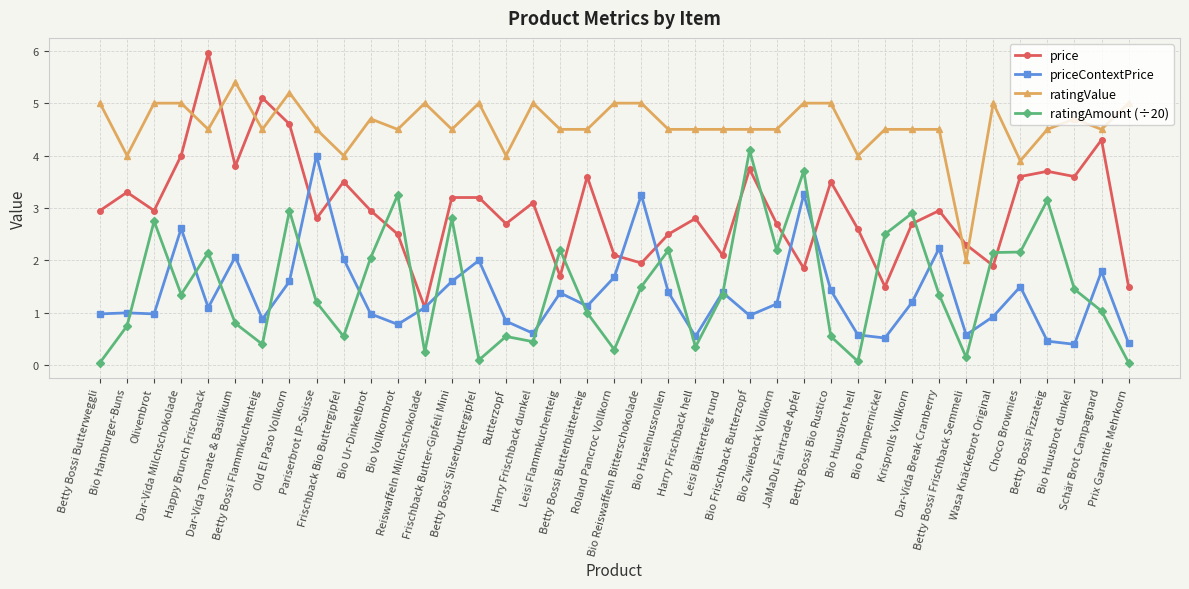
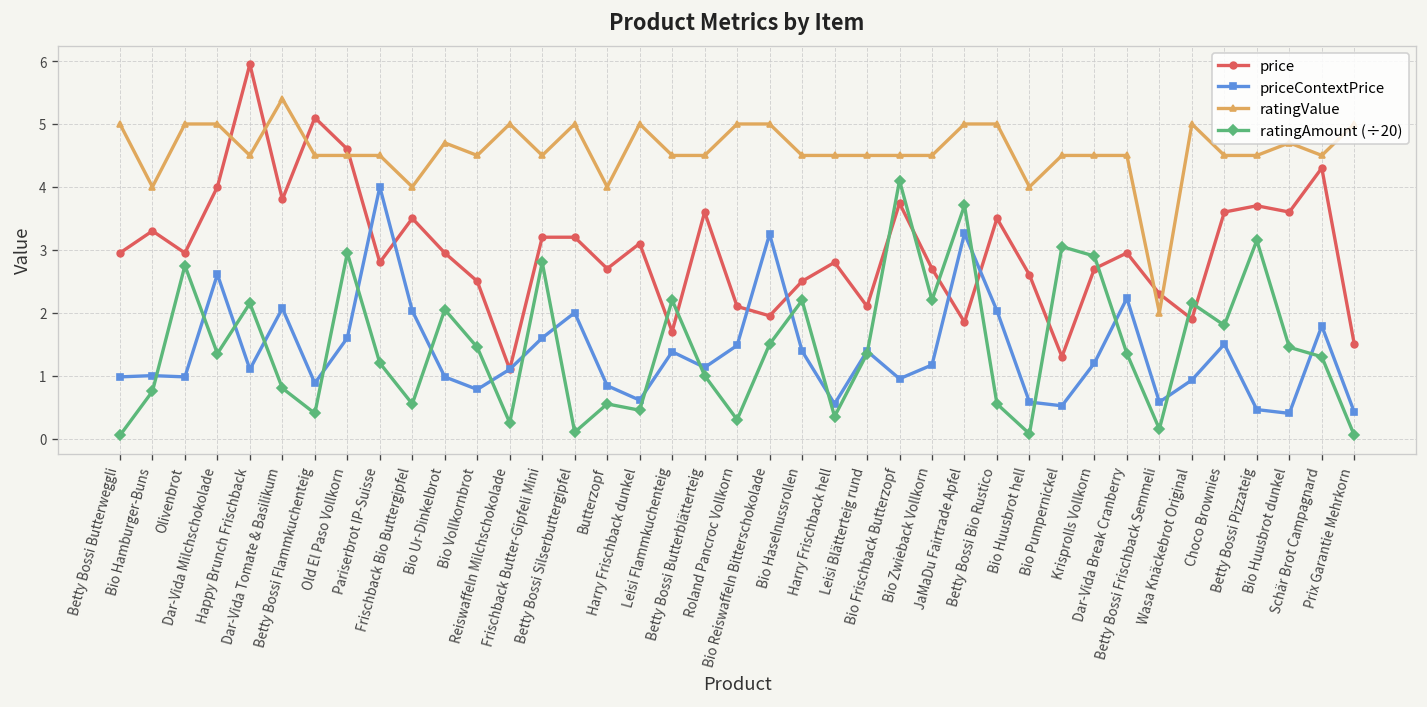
  {
    "price": {
      "Betty Bossi Butterweggli": 3.0,
      "Bio Hamburger-Buns": 3.3,
      "Olivenbrot": 3.0,
      "Dar-Vida Milchschokolade": 4.0,
      "Happy Brunch Frischback": 6.0,
      "Dar-Vida Tomate & Basilikum": 3.8,
      "Betty Bossi Flammkuchenteig": 5.1,
      "Old El Paso Vollkorn": 4.6,
      "Pariserbrot IP-Suisse": 2.8,
      "Frischback Bio Buttergipfel": 3.5,
      "Bio Ur-Dinkelbrot": 3.0,
      "Bio Vollkornbrot": 2.5,
      "Frischback Butter-Gipfeli Mini": 3.2,
      "Betty Bossi Silserbuttergipfel": 3.2,
      "Butterzopf": 2.7,
      "Harry Frischback dunkel": 3.1,
      "Leisi Flammkuchenteig": 1.7,
      "Betty Bossi Butterblätterteig": 3.6,
      "Roland Pancroc Vollkorn": 2.1,
      "Bio Reiswaffeln Bitterschokolade": 2.0,
      "Bio Haselnussrollen": 2.5,
      "Harry Frischback hell": 2.8,
      "Leisi Blätterteig rund": 2.1,
      "Bio Frischback Butterzopf": 3.7,
      "Bio Zwieback Vollkorn": 2.7,
      "JaMaDu Fairtrade Apfel": 1.9,
      "Betty Bossi Bio Rustico": 3.5,
      "Bio Huusbrot hell": 2.6,
-     "Bio Pumpernickel": 1.5,
+     "Bio Pumpernickel": 1.3,
      "Krisprolls Vollkorn": 2.7,
      "Dar-Vida Break Cranberry": 3.0,
      "Betty Bossi Frischback Semmeli": 2.3,
      "Wasa Knäckebrot Original": 1.9,
      "Choco Brownies": 3.6,
      "Betty Bossi Pizzateig": 3.7,
      "Bio Huusbrot dunkel": 3.6,
      "Schär Brot Campagnard": 4.3,
      "Prix Garantie Mehrkorn": 1.5
    },
    "priceContextPrice": {
      "Betty Bossi Butterweggli": 1.0,
      "Bio Hamburger-Buns": 1.0,
      "Olivenbrot": 1.0,
      "Dar-Vida Milchschokolade": 2.6,
      "Happy Brunch Frischback": 1.1,
      "Dar-Vida Tomate & Basilikum": 2.1,
      "Betty Bossi Flammkuchenteig": 0.9,
      "Old El Paso Vollkorn": 1.6,
      "Pariserbrot IP-Suisse": 4.0,
      "Frischback Bio Buttergipfel": 2.0,
      "Bio Ur-Dinkelbrot": 1.0,
      "Bio Vollkornbrot": 0.8,
      "Frischback Butter-Gipfeli Mini": 1.6,
      "Betty Bossi Silserbuttergipfel": 2.0,
      "Butterzopf": 0.8,
      "Harry Frischback dunkel": 0.6,
      "Leisi Flammkuchenteig": 1.4,
      "Betty Bossi Butterblätterteig": 1.1,
-     "Roland Pancroc Vollkorn": 1.7,
+     "Roland Pancroc Vollkorn": 1.5,
      "Bio Reiswaffeln Bitterschokolade": 3.3,
      "Bio Haselnussrollen": 1.4,
      "Harry Frischback hell": 0.6,
      "Bio Frischback Butterzopf": 1.0,
      "Bio Zwieback Vollkorn": 1.2,
      "JaMaDu Fairtrade Apfel": 3.3,
-     "Betty Bossi Bio Rustico": 1.4,
+     "Betty Bossi Bio Rustico": 2.0,
      "Bio Huusbrot hell": 0.6,
      "Bio Pumpernickel": 0.5,
      "Krisprolls Vollkorn": 1.2,
      "Dar-Vida Break Cranberry": 2.2,
      "Betty Bossi Frischback Semmeli": 0.6,
      "Wasa Knäckebrot Original": 0.9,
      "Choco Brownies": 1.5,
      "Betty Bossi Pizzateig": 0.5,
      "Bio Huusbrot dunkel": 0.4,
      "Schär Brot Campagnard": 1.8,
      "Prix Garantie Mehrkorn": 0.4
    },
    "ratingValue": {
      "Betty Bossi Butterweggli": 5.0,
      "Bio Hamburger-Buns": 4.0,
      "Olivenbrot": 5.0,
      "Dar-Vida Milchschokolade": 5.0,
      "Happy Brunch Frischback": 4.5,
      "Dar-Vida Tomate & Basilikum": 5.4,
      "Betty Bossi Flammkuchenteig": 4.5,
-     "Old El Paso Vollkorn": 5.2,
+     "Old El Paso Vollkorn": 4.5,
      "Pariserbrot IP-Suisse": 4.5,
      "Frischback Bio Buttergipfel": 4.0,
      "Bio Ur-Dinkelbrot": 4.7,
      "Bio Vollkornbrot": 4.5,
      "Reiswaffeln Milchschokolade": 5.0,
      "Frischback Butter-Gipfeli Mini": 4.5,
      "Betty Bossi Silserbuttergipfel": 5.0,
      "Butterzopf": 4.0,
      "Harry Frischback dunkel": 5.0,
      "Leisi Flammkuchenteig": 4.5,
      "Betty Bossi Butterblätterteig": 4.5,
      "Roland Pancroc Vollkorn": 5.0,
      "Bio Reiswaffeln Bitterschokolade": 5.0,
      "Bio Haselnussrollen": 4.5,
      "Harry Frischback hell": 4.5,
      "Leisi Blätterteig rund": 4.5,
      "Bio Frischback Butterzopf": 4.5,
      "Bio Zwieback Vollkorn": 4.5,
      "JaMaDu Fairtrade Apfel": 5.0,
      "Betty Bossi Bio Rustico": 5.0,
      "Bio Huusbrot hell": 4.0,
      "Bio Pumpernickel": 4.5,
      "Krisprolls Vollkorn": 4.5,
      "Dar-Vida Break Cranberry": 4.5,
      "Betty Bossi Frischback Semmeli": 2.0,
      "Wasa Knäckebrot Original": 5.0,
-     "Choco Brownies": 3.9,
+     "Choco Brownies": 4.5,
      "Betty Bossi Pizzateig": 4.5,
      "Schär Brot Campagnard": 4.5
    },
    "ratingAmount (÷20)": {
      "Betty Bossi Butterweggli": 0.1,
      "Bio Hamburger-Buns": 0.8,
      "Olivenbrot": 2.8,
      "Dar-Vida Milchschokolade": 1.4,
      "Happy Brunch Frischback": 2.2,
      "Dar-Vida Tomate & Basilikum": 0.8,
      "Betty Bossi Flammkuchenteig": 0.4,
      "Old El Paso Vollkorn": 3.0,
      "Pariserbrot IP-Suisse": 1.2,
      "Frischback Bio Buttergipfel": 0.6,
      "Bio Ur-Dinkelbrot": 2.1,
-     "Bio Vollkornbrot": 3.3,
+     "Bio Vollkornbrot": 1.5,
      "Reiswaffeln Milchschokolade": 0.3,
      "Frischback Butter-Gipfeli Mini": 2.8,
      "Betty Bossi Silserbuttergipfel": 0.1,
      "Butterzopf": 0.6,
      "Harry Frischback dunkel": 0.5,
      "Leisi Flammkuchenteig": 2.2,
      "Betty Bossi Butterblätterteig": 1.0,
      "Roland Pancroc Vollkorn": 0.3,
      "Bio Reiswaffeln Bitterschokolade": 1.5,
      "Bio Haselnussrollen": 2.2,
      "Harry Frischback hell": 0.4,
      "Bio Frischback Butterzopf": 4.1,
      "Bio Zwieback Vollkorn": 2.2,
      "JaMaDu Fairtrade Apfel": 3.7,
      "Betty Bossi Bio Rustico": 0.6,
      "Bio Huusbrot hell": 0.1,
-     "Bio Pumpernickel": 2.5,
+     "Bio Pumpernickel": 3.1,
      "Krisprolls Vollkorn": 2.9,
      "Dar-Vida Break Cranberry": 1.4,
      "Betty Bossi Frischback Semmeli": 0.2,
      "Wasa Knäckebrot Original": 2.2,
-     "Choco Brownies": 2.2,
+     "Choco Brownies": 1.8,
      "Betty Bossi Pizzateig": 3.2,
      "Bio Huusbrot dunkel": 1.5,
-     "Schär Brot Campagnard": 1.0,
+     "Schär Brot Campagnard": 1.3,
      "Prix Garantie Mehrkorn": 0.1
    }
  }
